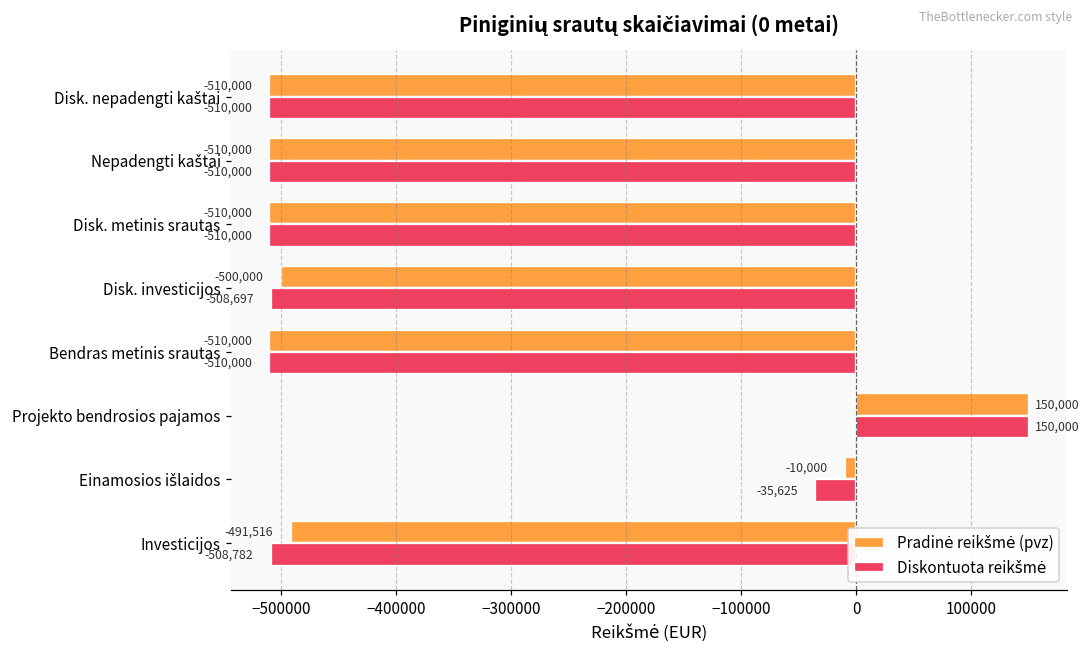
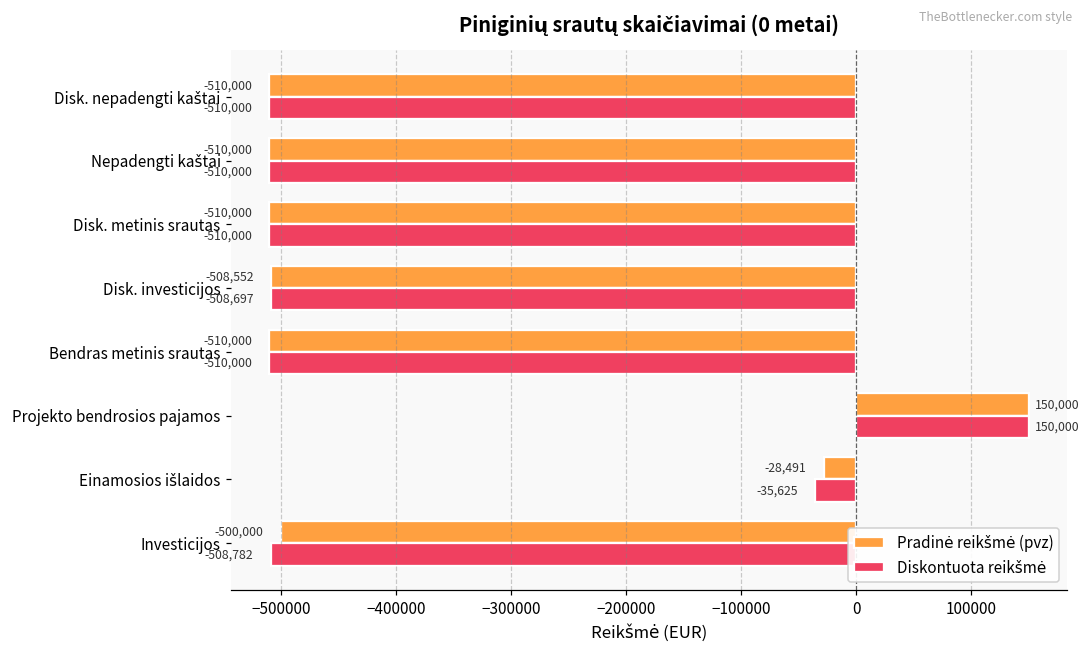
  {
    "Pradinė reikšmė (pvz)": {
      "Disk. nepadengti kaštai": "-510,000",
      "Nepadengti kaštai": "-510,000",
      "Disk. metinis srautas": "-510,000",
-     "Disk. investicijos": "-500,000",
+     "Disk. investicijos": "-508,552",
      "Bendras metinis srautas": "-510,000",
      "Projekto bendrosios pajamos": "150,000",
-     "Einamosios išlaidos": "-10,000",
-     "Investicijos": "-491,516"
+     "Einamosios išlaidos": "-28,491",
+     "Investicijos": "-500,000"
    },
    "Diskontuota reikšmė": {
      "Disk. nepadengti kaštai": "-510,000",
      "Nepadengti kaštai": "-510,000",
      "Disk. metinis srautas": "-510,000",
      "Disk. investicijos": "-508,697",
      "Bendras metinis srautas": "-510,000",
      "Projekto bendrosios pajamos": "150,000",
      "Einamosios išlaidos": "-35,625",
      "Investicijos": "-508,782"
    }
  }
